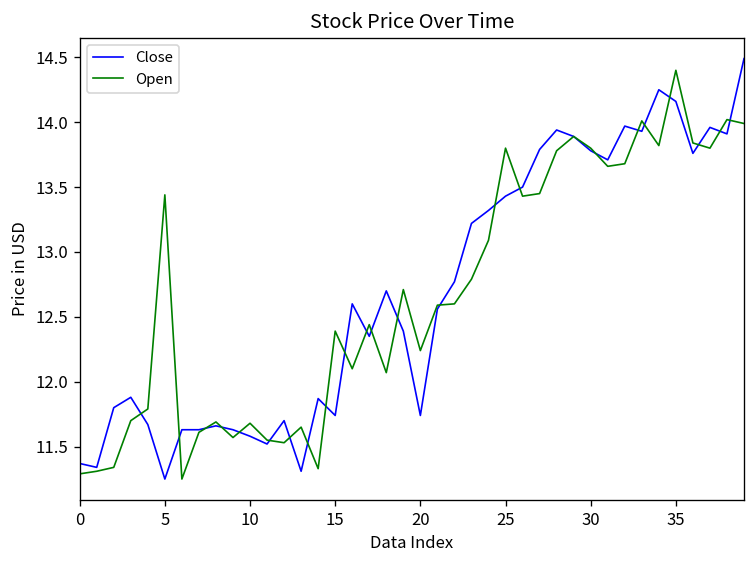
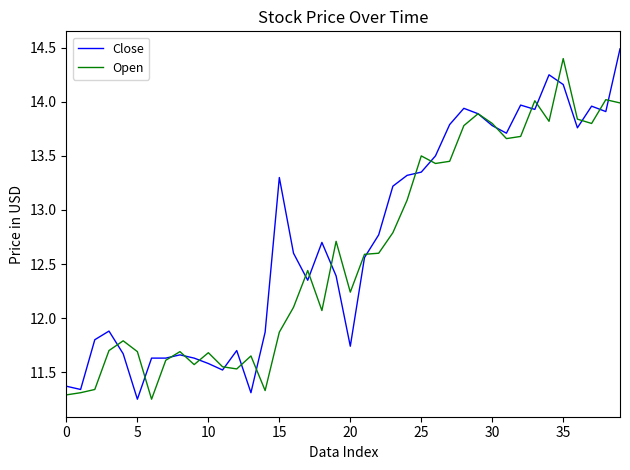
  {
    "Close": {
      "0": 11.37,
      "5": 11.25,
      "10": 11.58,
-     "15": 11.74,
+     "15": 13.30,
      "20": 11.74,
-     "25": 13.43,
+     "25": 13.35,
      "35": 14.16
    },
    "Open": {
      "0": 11.29,
-     "5": 13.44,
+     "5": 11.69,
      "10": 11.68,
-     "15": 12.39,
+     "15": 11.87,
      "20": 12.24,
-     "25": 13.8,
+     "25": 13.5,
      "35": 14.40
    }
  }
